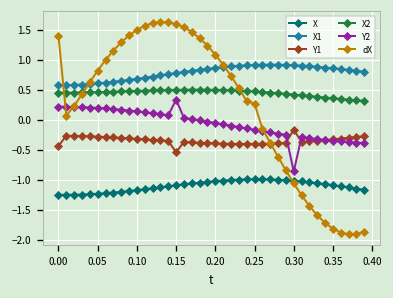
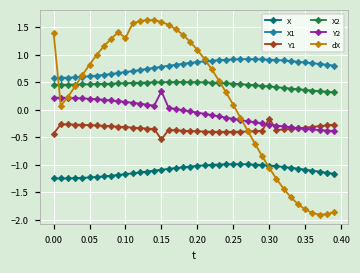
  {
    "Y1": {
      "0.00": -0.4,
      "0.05": -0.3,
      "0.10": -0.3,
      "0.15": -0.5,
      "0.20": -0.4,
      "0.25": -0.4,
      "0.30": -0.2
    },
    "Y2": {
      "0.00": 0.2,
      "0.05": 0.2,
      "0.10": 0.1,
      "0.15": 0.3,
      "0.20": -0.1,
      "0.25": -0.2,
-     "0.30": -0.9
+     "0.30": -0.3
    },
    "dX": {
      "0.00": 1.4,
      "0.05": 0.8,
-     "0.10": 1.5,
+     "0.10": 1.3,
      "0.15": 1.6,
      "0.20": 1.1,
-     "0.25": 0.3,
+     "0.25": 0.1,
      "0.35": -1.8
    }
  }
